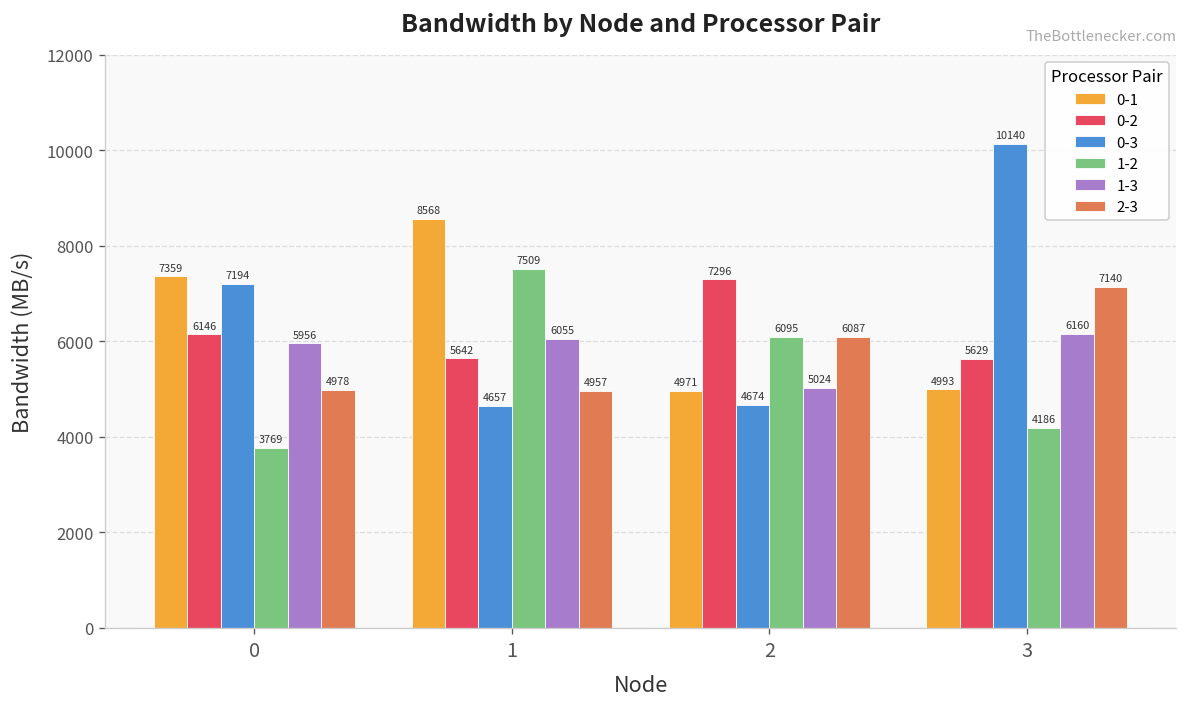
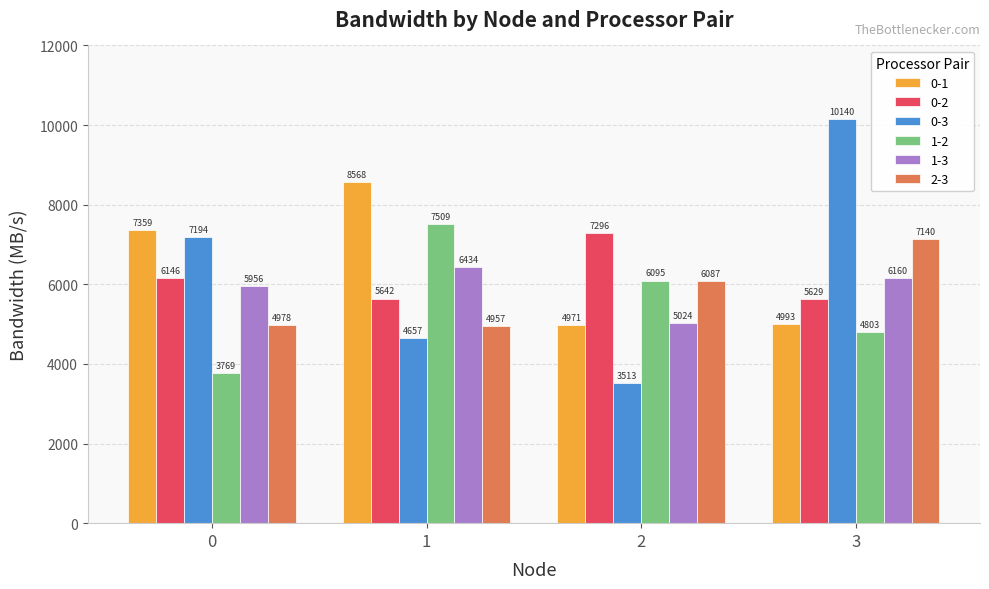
  {
    "0-3": {
      "0": 7194,
      "1": 4657,
-     "2": 4674,
+     "2": 3513,
      "3": 10140
    },
    "1-2": {
      "0": 3769,
      "1": 7509,
      "2": 6095,
-     "3": 4186
+     "3": 4803
    },
    "1-3": {
      "0": 5956,
-     "1": 6055,
+     "1": 6434,
      "2": 5024,
      "3": 6160
    }
  }
